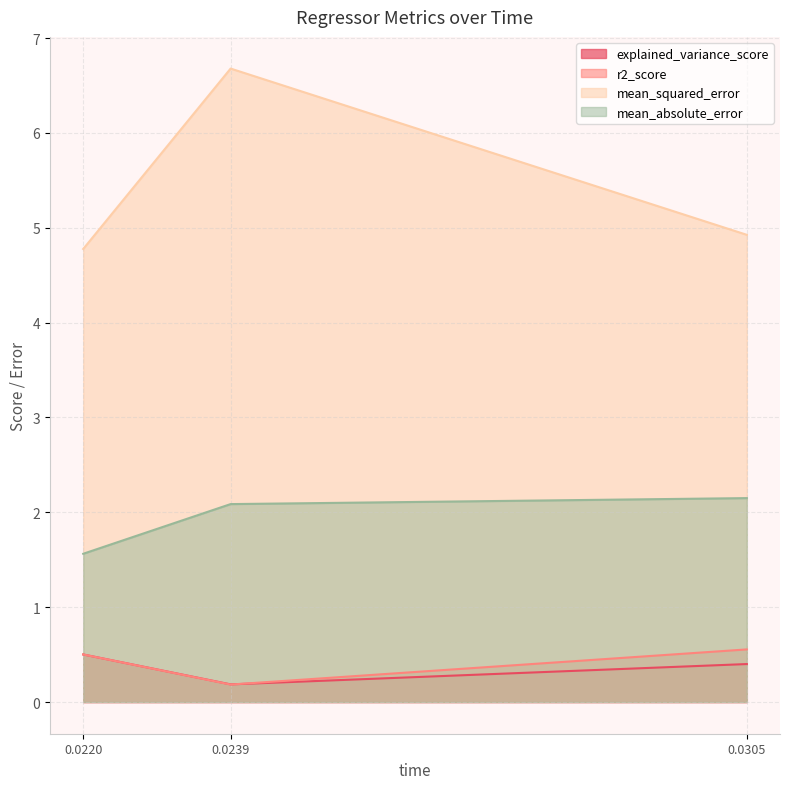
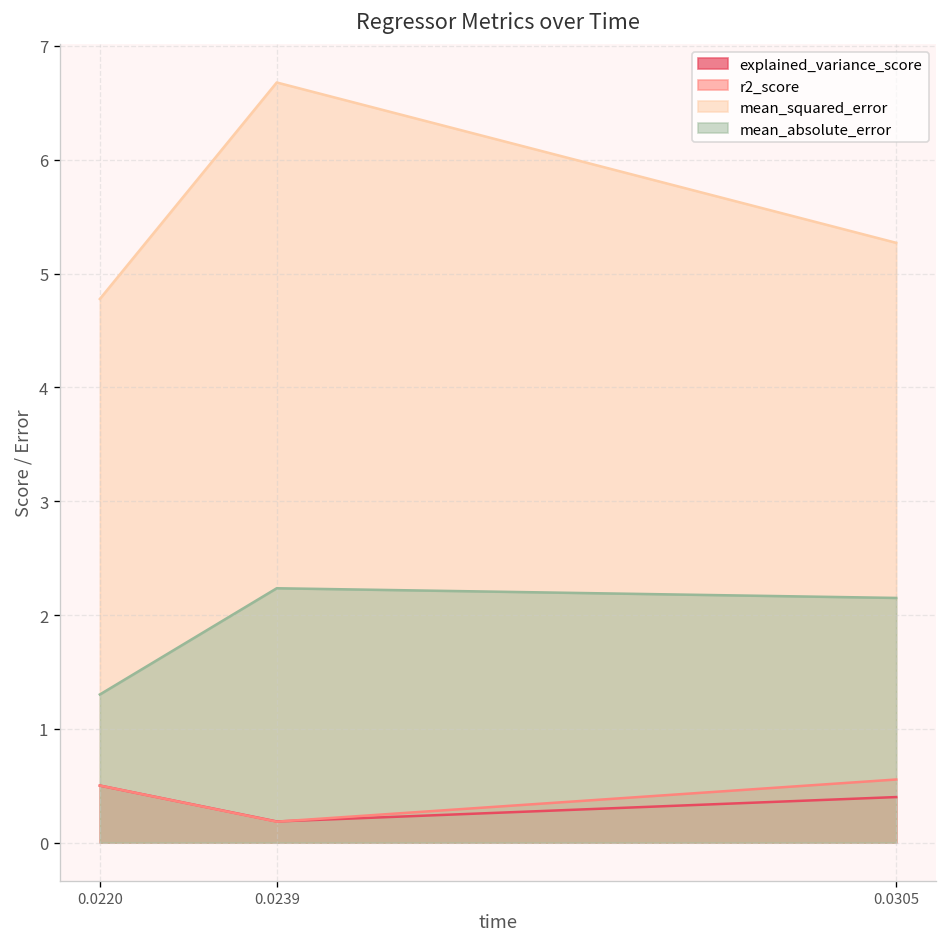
  {
    "explained_variance_score": {
      "0.0305": 0.4
    },
    "r2_score": {
      "0.0305": 0.6
    },
    "mean_squared_error": {
      "0.0220": 4.8,
      "0.0239": 6.7,
-     "0.0305": 4.9
+     "0.0305": 5.3
    },
    "mean_absolute_error": {
-     "0.0220": 1.6,
-     "0.0239": 2.1,
+     "0.0220": 1.3,
+     "0.0239": 2.2,
      "0.0305": 2.2
    }
  }
